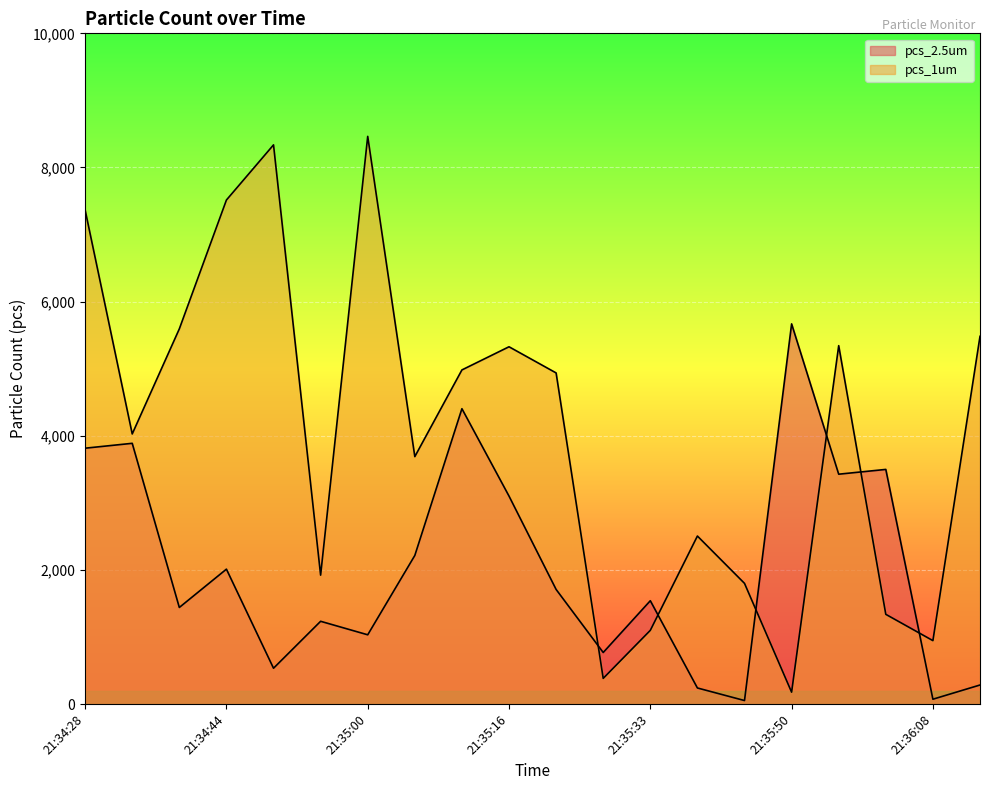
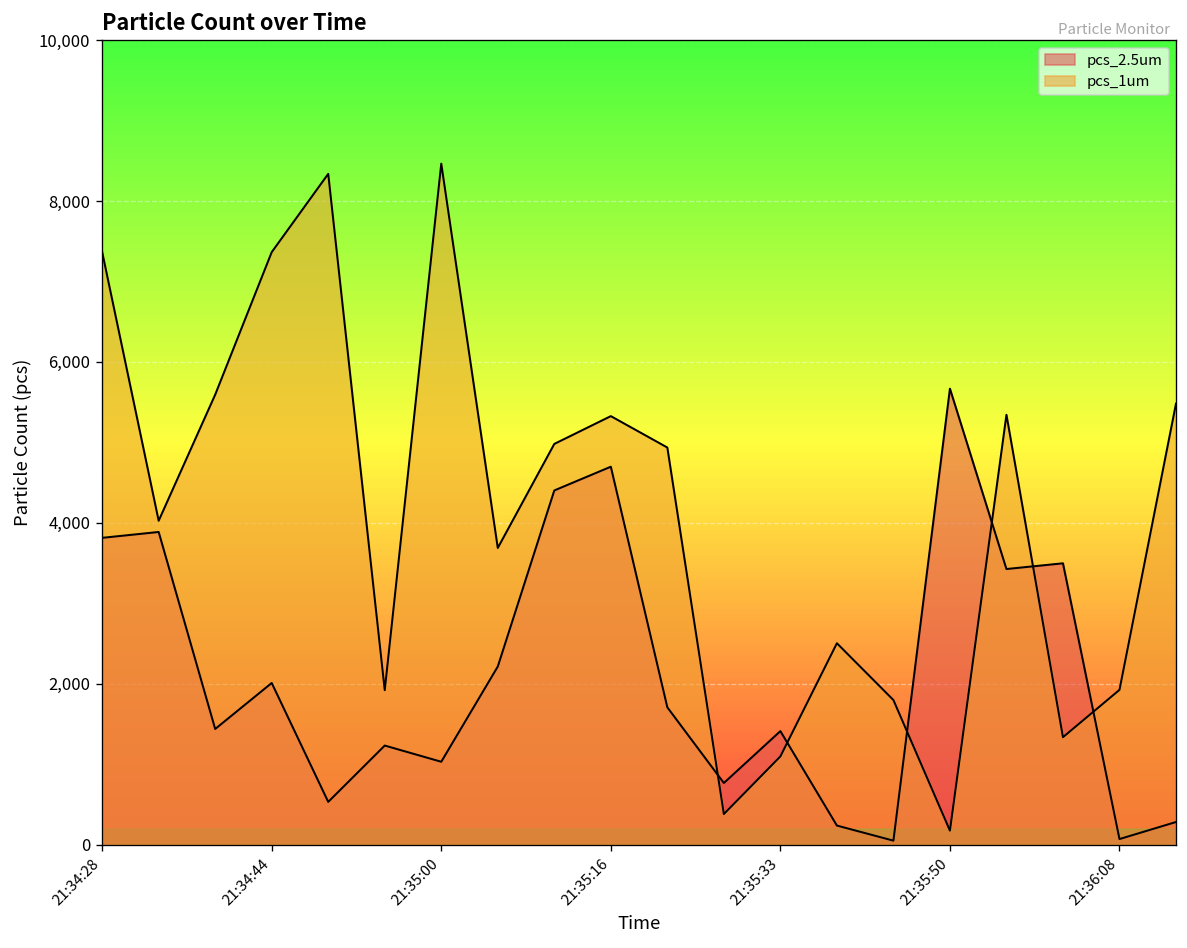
  {
    "pcs_2.5um": {
      "21:34:28": "3,800",
      "21:34:44": "2,000",
      "21:35:00": "1,000",
-     "21:35:16": "3,100",
-     "21:35:33": "1,500",
+     "21:35:16": "4,700",
+     "21:35:33": "1,400",
      "21:35:50": "5,700",
      "21:36:08": "100"
    },
    "pcs_1um": {
      "21:34:28": "7,400",
-     "21:34:44": "7,500",
+     "21:34:44": "7,400",
      "21:35:00": "8,500",
      "21:35:16": "5,300",
      "21:35:33": "1,100",
      "21:35:50": "200",
-     "21:36:08": "900"
+     "21:36:08": "1,900"
    }
  }
